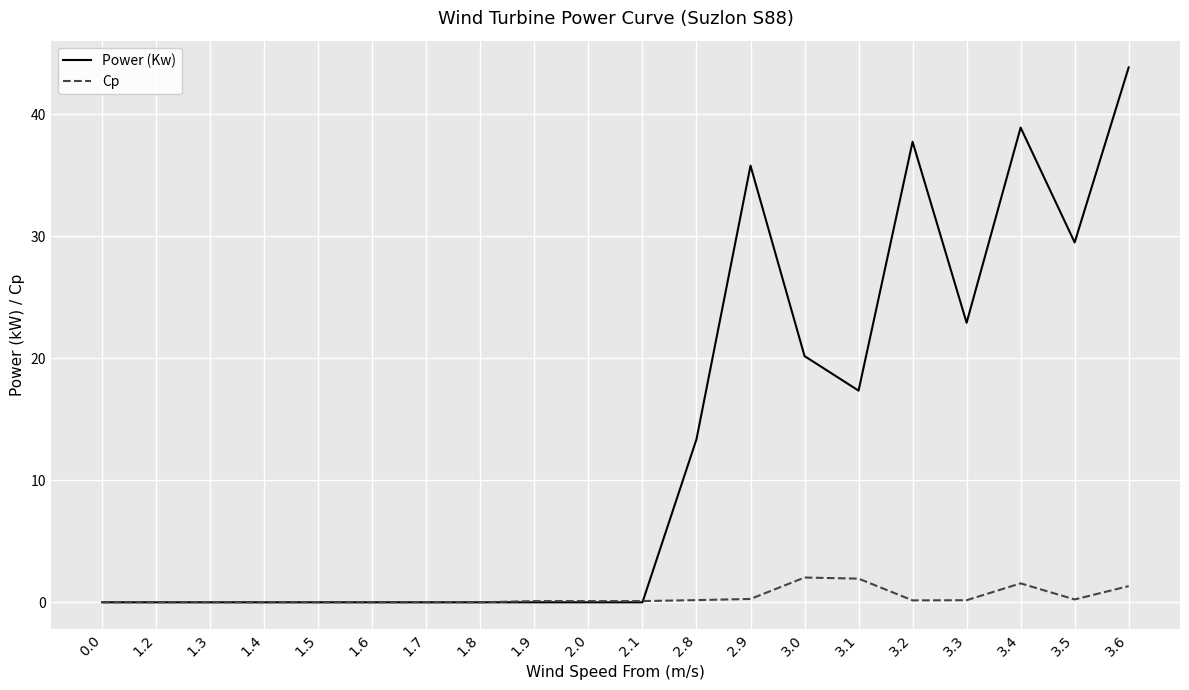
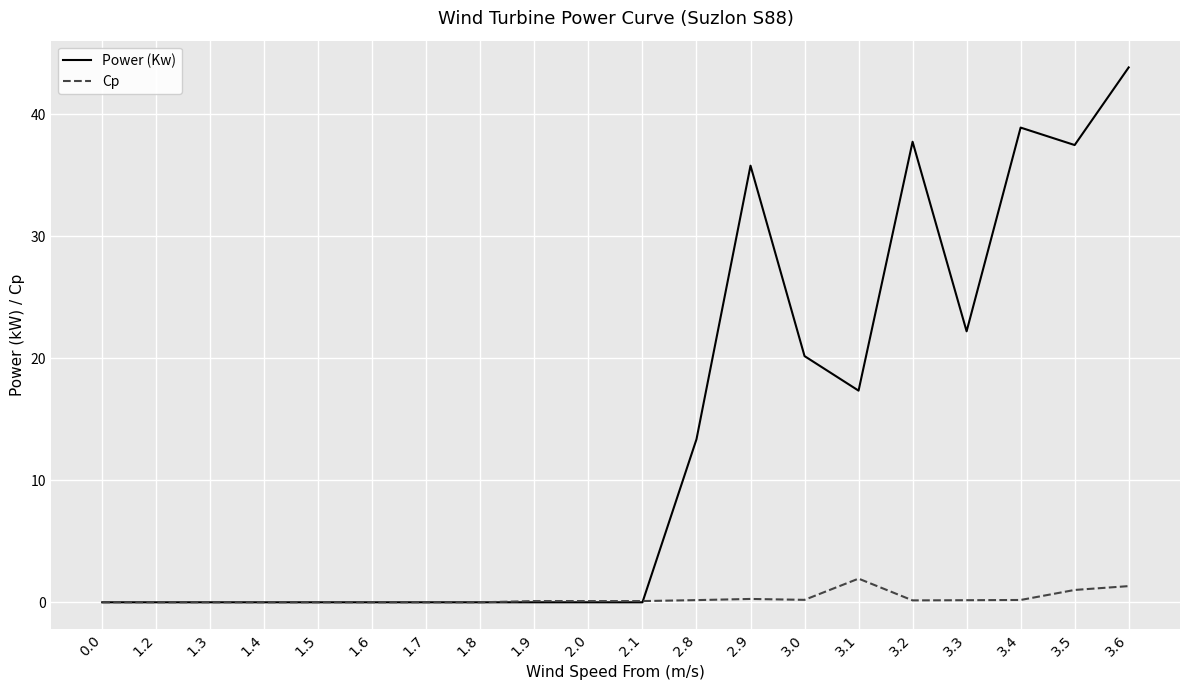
  {
    "Power (Kw)": {
      "2.8": 13.4,
      "2.9": 35.8,
      "3.0": 20.2,
      "3.1": 17.3,
      "3.2": 37.7,
-     "3.3": 22.9,
+     "3.3": 22.2,
      "3.4": 38.9,
-     "3.5": 29.5,
+     "3.5": 37.5,
      "3.6": 43.8
    },
    "Cp": {
      "2.8": 0.2,
      "2.9": 0.3,
-     "3.0": 2.0,
+     "3.0": 0.2,
      "3.1": 1.9,
      "3.2": 0.2,
      "3.3": 0.2,
-     "3.4": 1.6,
-     "3.5": 0.2,
+     "3.4": 0.2,
+     "3.5": 1.0,
      "3.6": 1.3
    }
  }
